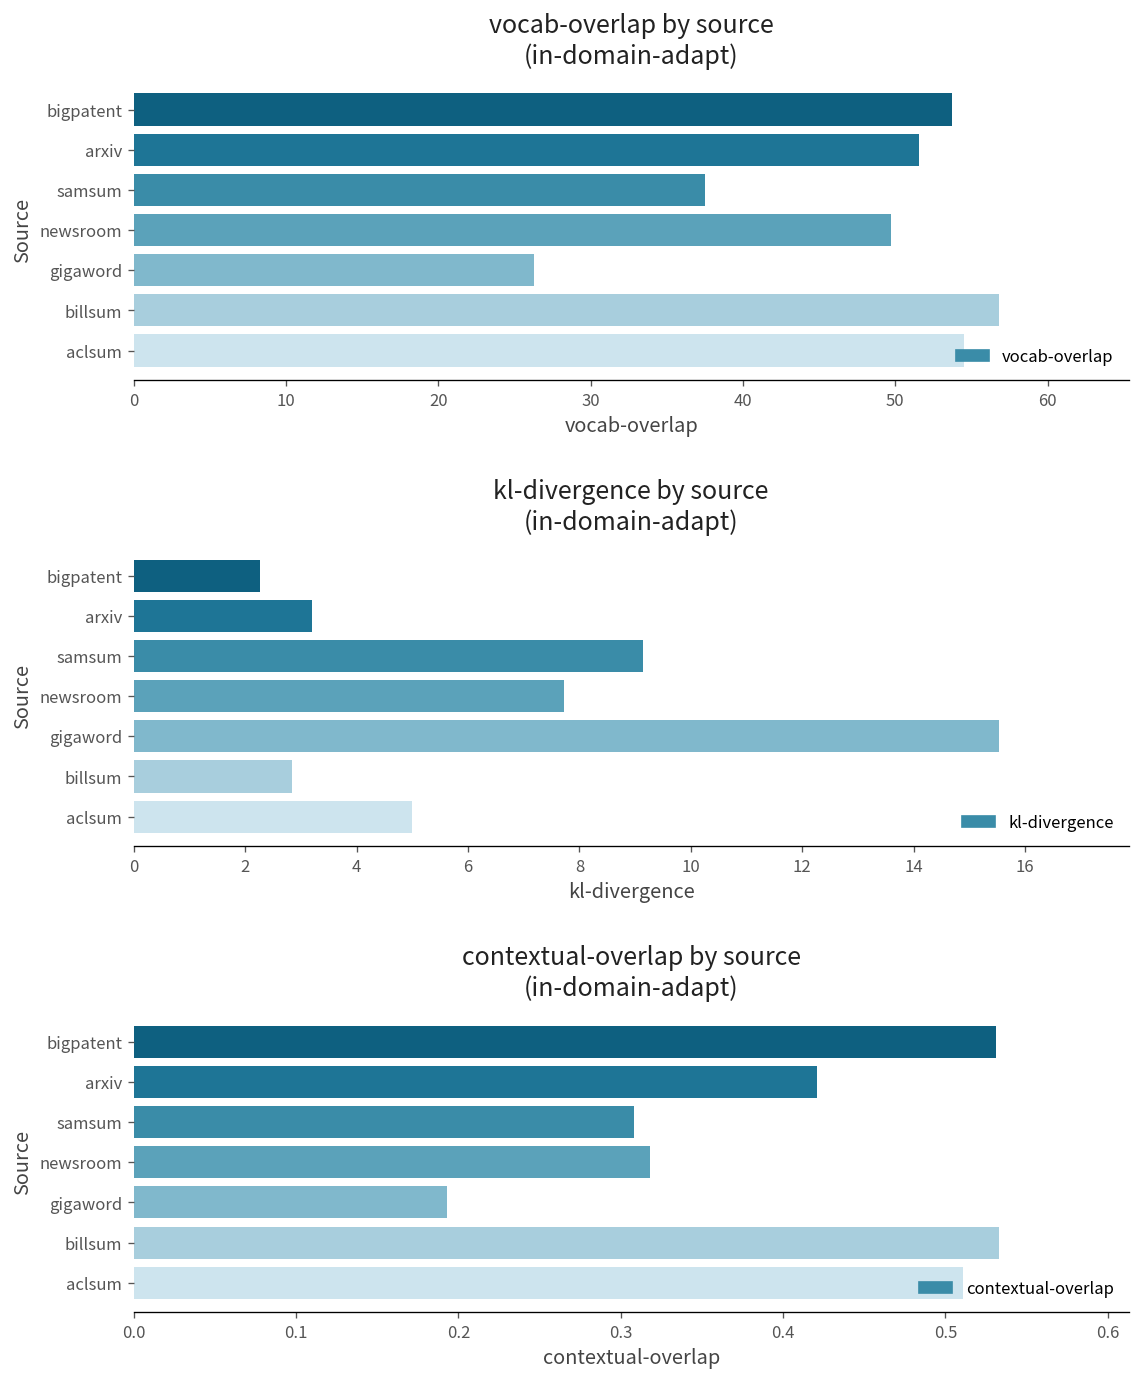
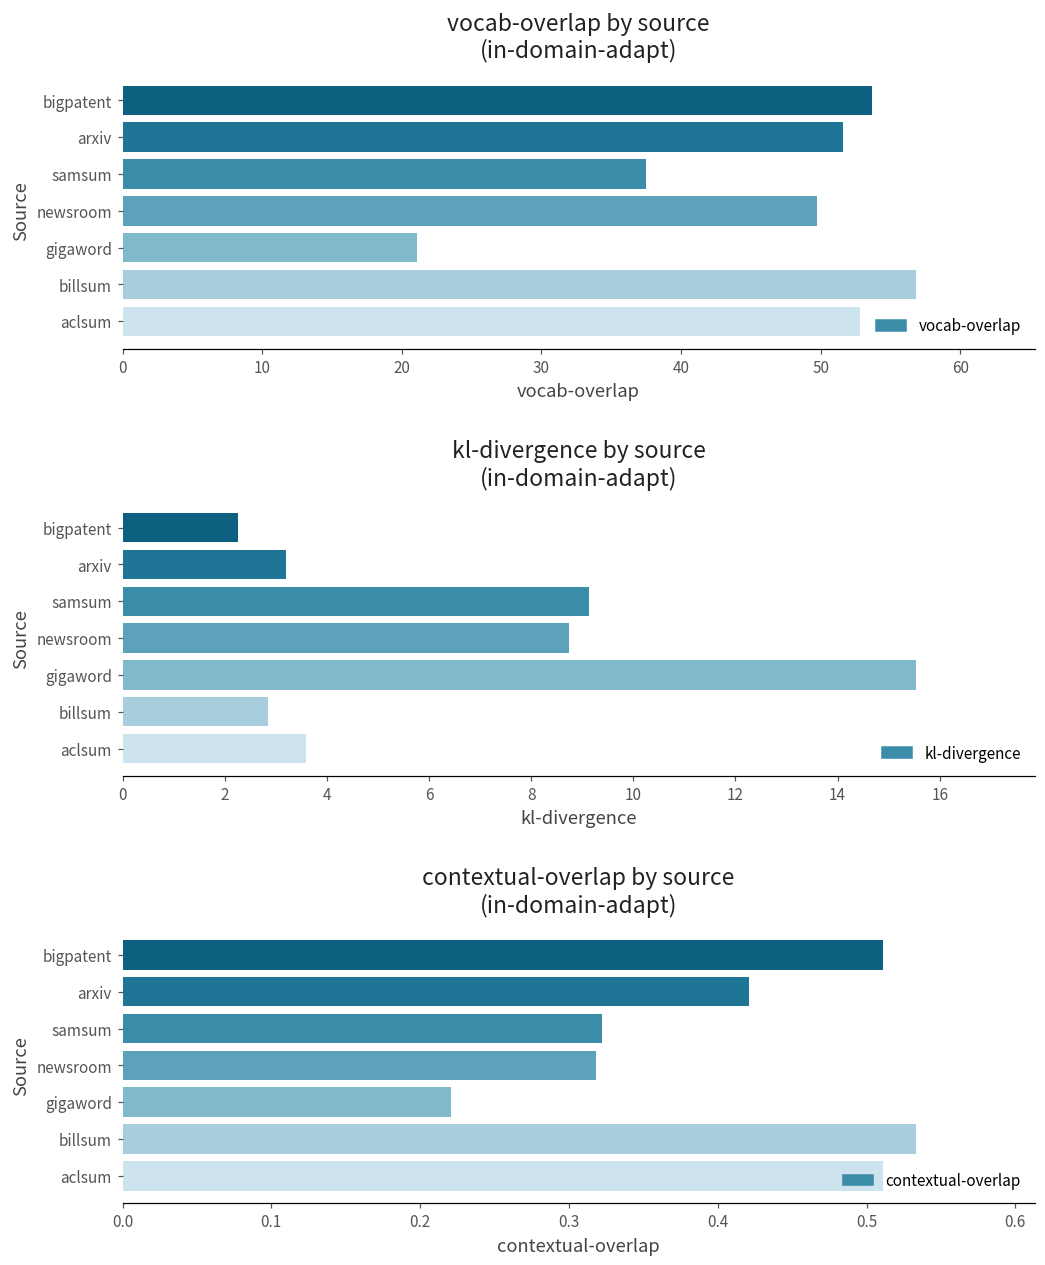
  {
    "vocab-overlap by source (in-domain-adapt)": {
      "bigpatent": 53.7,
      "arxiv": 51.6,
      "samsum": 37.5,
      "newsroom": 49.7,
-     "gigaword": 26.3,
+     "gigaword": 21.1,
      "billsum": 56.8,
-     "aclsum": 54.5
+     "aclsum": 52.8
    },
    "kl-divergence by source (in-domain-adapt)": {
      "bigpatent": 2.3,
      "arxiv": 3.2,
      "samsum": 9.1,
-     "newsroom": 7.7,
+     "newsroom": 8.8,
      "gigaword": 15.5,
      "billsum": 2.8,
-     "aclsum": 5.0
+     "aclsum": 3.6
    },
    "contextual-overlap by source (in-domain-adapt)": {
-     "bigpatent": 0.531,
+     "bigpatent": 0.511,
      "arxiv": 0.421,
-     "samsum": 0.308,
+     "samsum": 0.322,
      "newsroom": 0.318,
-     "gigaword": 0.193,
+     "gigaword": 0.221,
      "billsum": 0.533,
      "aclsum": 0.511
    }
  }
